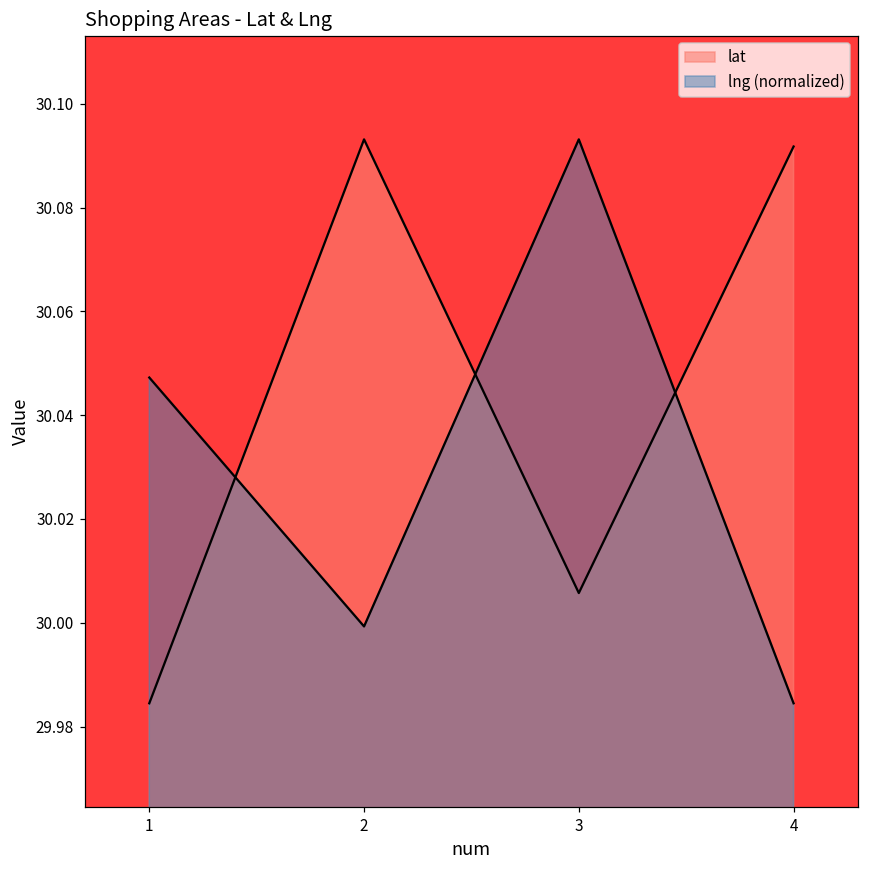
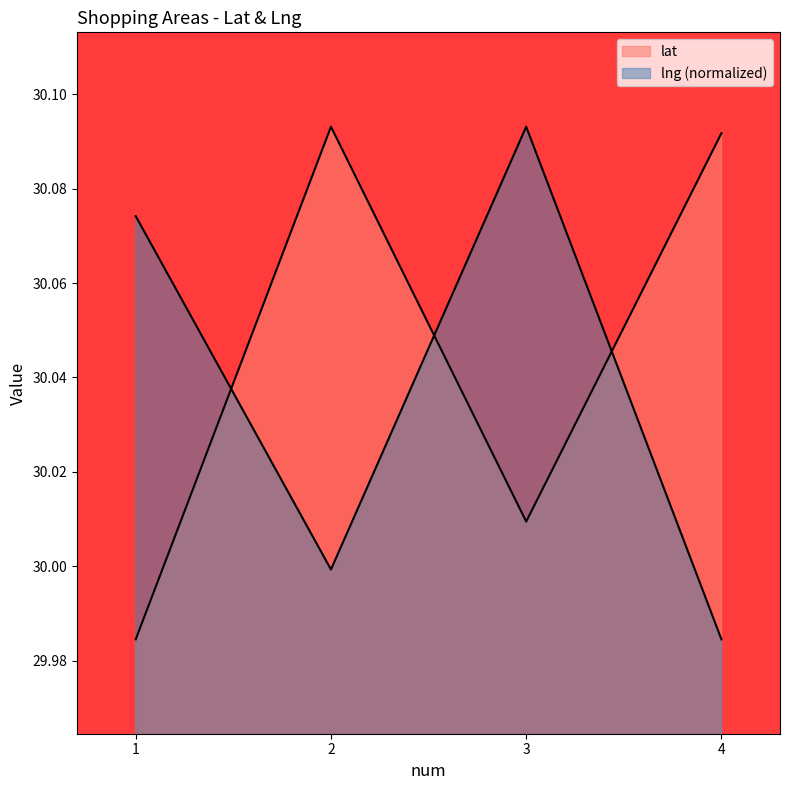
  {
    "lat": {
      "1": 29.984,
      "2": 30.093,
-     "3": 30.006,
+     "3": 30.009,
      "4": 30.092
    },
    "lng (normalized)": {
-     "1": 30.047,
+     "1": 30.074,
      "2": 29.999,
      "3": 30.093,
      "4": 29.984
    }
  }
